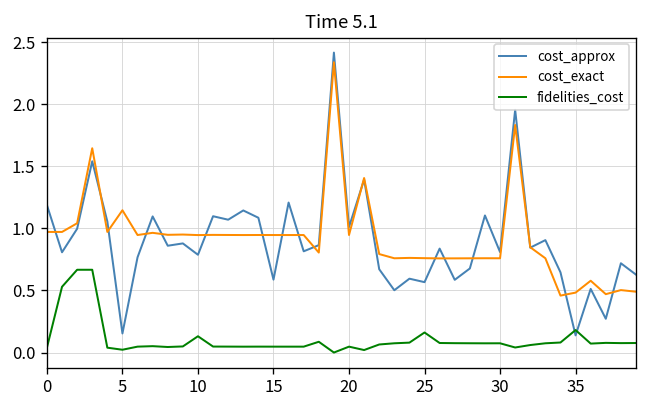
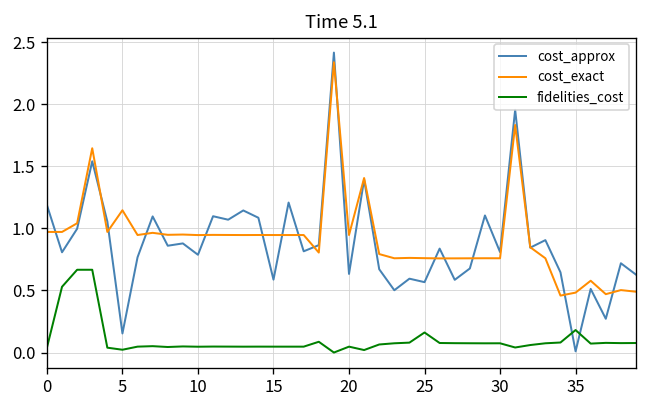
  {
    "cost_approx": {
      "0": 1.19,
      "5": 0.15,
      "10": 0.79,
      "15": 0.59,
-     "20": 1.01,
+     "20": 0.63,
      "25": 0.57,
      "30": 0.81,
-     "35": 0.14
+     "35": 0.01
    },
    "cost_exact": {
      "0": 0.97,
      "5": 1.15,
      "10": 0.95,
      "15": 0.95,
      "20": 0.95,
      "25": 0.76,
      "30": 0.76,
      "35": 0.48
    },
    "fidelities_cost": {
      "0": 0.04,
      "5": 0.02,
-     "10": 0.13,
+     "10": 0.05,
      "15": 0.05,
      "20": 0.05,
      "25": 0.16,
      "30": 0.07,
      "35": 0.18
    }
  }
